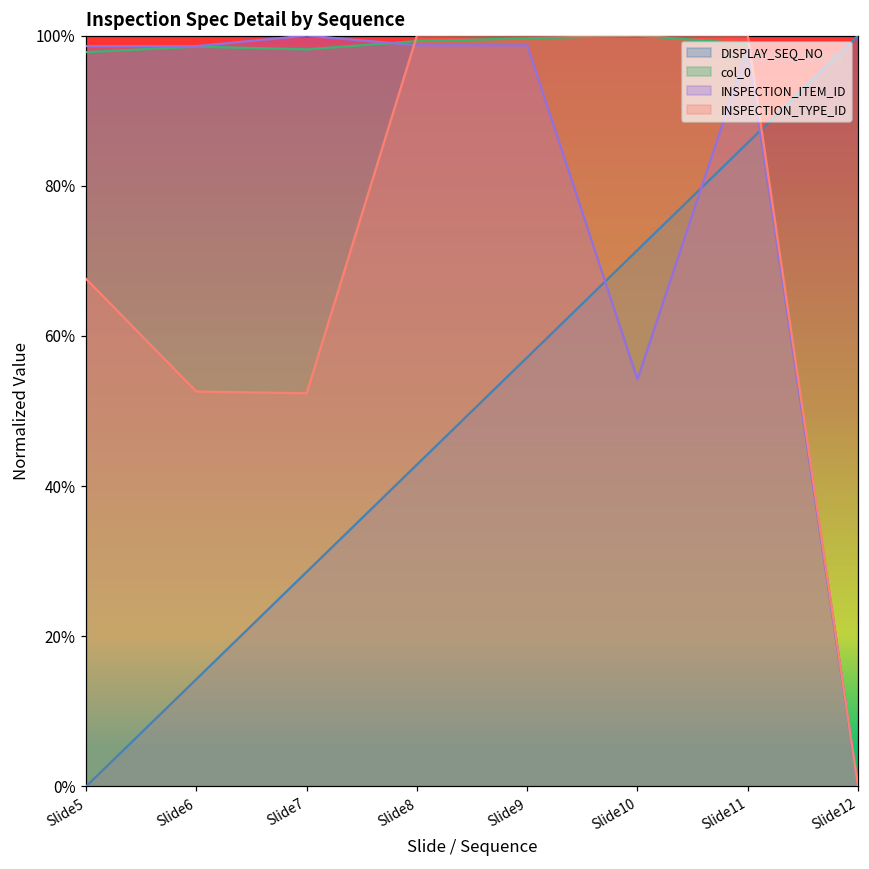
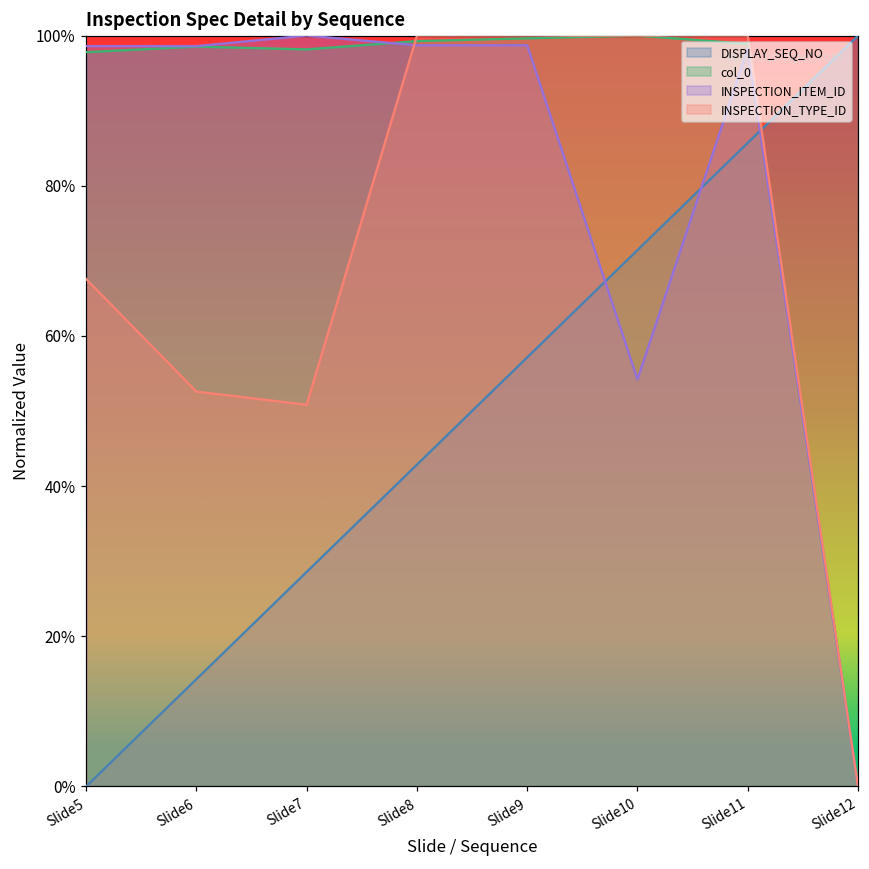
  {
    "INSPECTION_TYPE_ID": {
      "Slide5": "68%",
      "Slide6": "53%",
-     "Slide7": "52%",
+     "Slide7": "51%",
      "Slide8": "100%",
      "Slide11": "100%"
    }
  }
